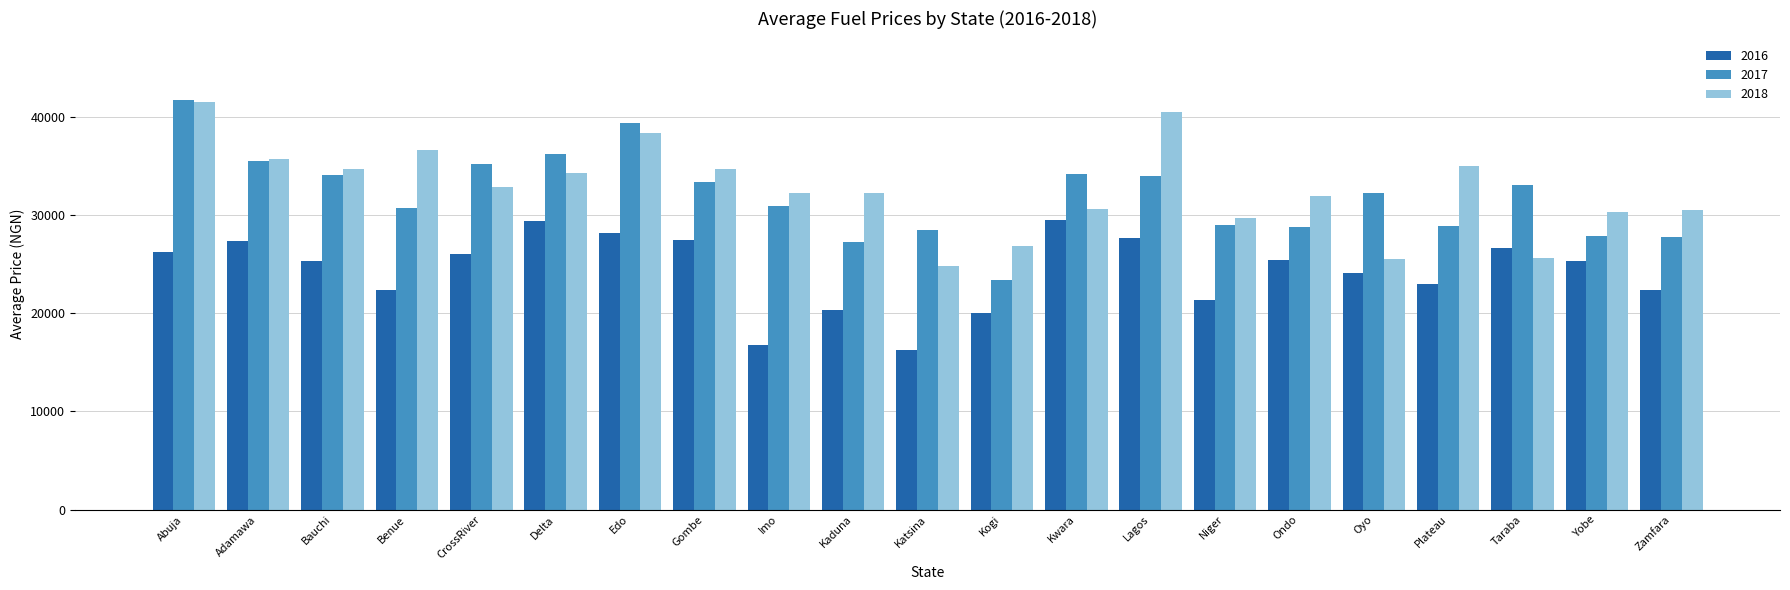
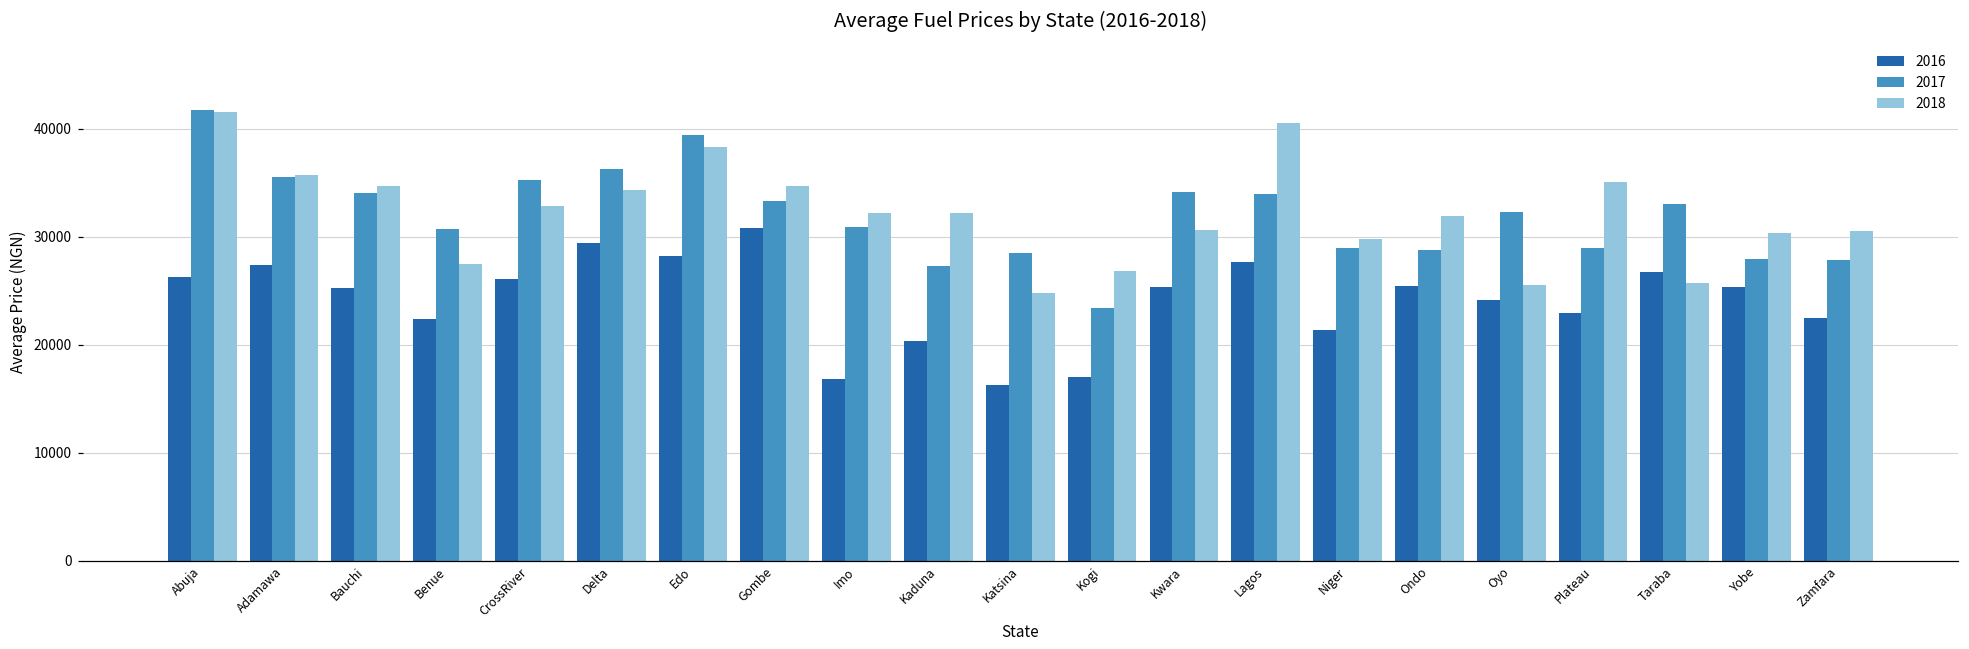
  {
    "2016": {
      "Abuja": 26000,
      "Adamawa": 27000,
      "Bauchi": 25000,
      "Benue": 22000,
      "CrossRiver": 26000,
      "Delta": 29000,
      "Edo": 28000,
-     "Gombe": 28000,
+     "Gombe": 31000,
      "Imo": 17000,
      "Kaduna": 20000,
      "Katsina": 16000,
-     "Kogi": 20000,
-     "Kwara": 30000,
+     "Kogi": 17000,
+     "Kwara": 25000,
      "Lagos": 28000,
      "Niger": 21000,
      "Ondo": 25000,
      "Oyo": 24000,
      "Plateau": 23000,
      "Taraba": 27000,
      "Yobe": 25000,
      "Zamfara": 22000
    },
    "2017": {
      "Abuja": 42000,
      "Adamawa": 36000,
      "Bauchi": 34000,
      "Benue": 31000,
      "CrossRiver": 35000,
      "Delta": 36000,
      "Edo": 39000,
      "Gombe": 33000,
      "Imo": 31000,
      "Kaduna": 27000,
      "Katsina": 28000,
      "Kogi": 23000,
      "Kwara": 34000,
      "Lagos": 34000,
      "Niger": 29000,
      "Ondo": 29000,
      "Oyo": 32000,
      "Plateau": 29000,
      "Taraba": 33000,
      "Yobe": 28000,
      "Zamfara": 28000
    },
    "2018": {
      "Abuja": 42000,
      "Adamawa": 36000,
      "Bauchi": 35000,
-     "Benue": 37000,
+     "Benue": 27000,
      "CrossRiver": 33000,
      "Delta": 34000,
      "Edo": 38000,
      "Gombe": 35000,
      "Imo": 32000,
      "Kaduna": 32000,
      "Katsina": 25000,
      "Kogi": 27000,
      "Kwara": 31000,
      "Lagos": 40000,
      "Niger": 30000,
      "Ondo": 32000,
      "Oyo": 26000,
      "Plateau": 35000,
      "Taraba": 26000,
      "Yobe": 30000,
      "Zamfara": 31000
    }
  }
